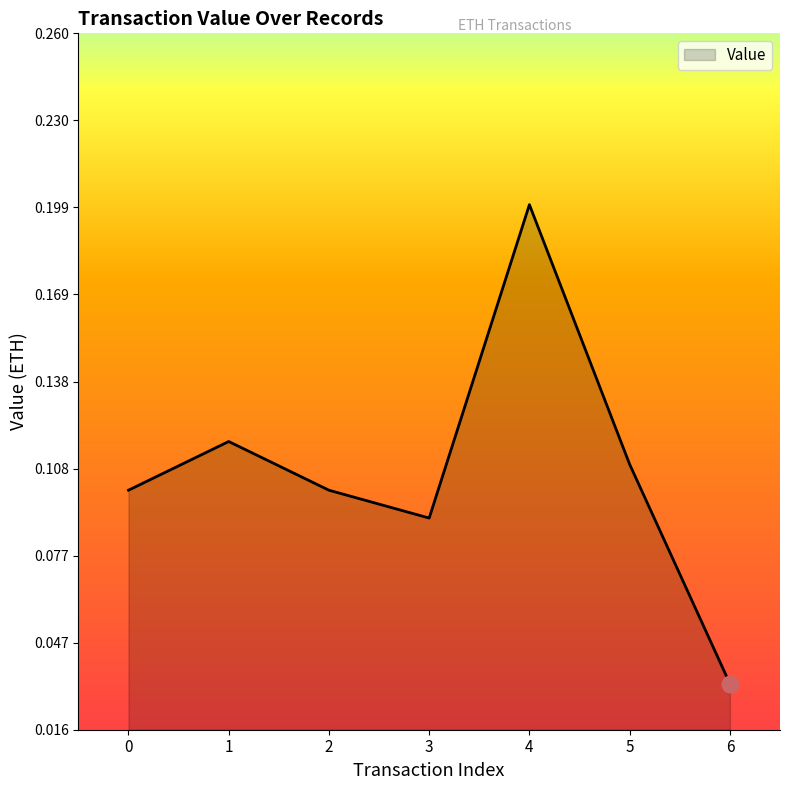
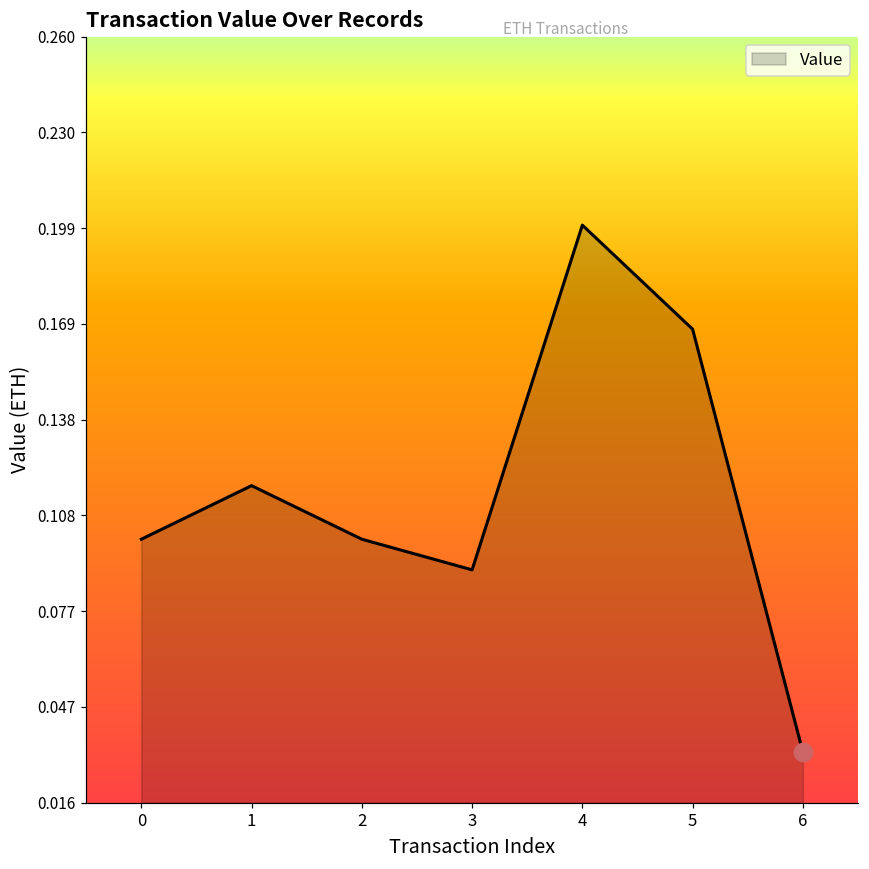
  {
    "Value": {
      "0": 0.100,
      "1": 0.117,
      "2": 0.100,
      "3": 0.090,
      "4": 0.200,
-     "5": 0.109
+     "5": 0.167
    }
  }
